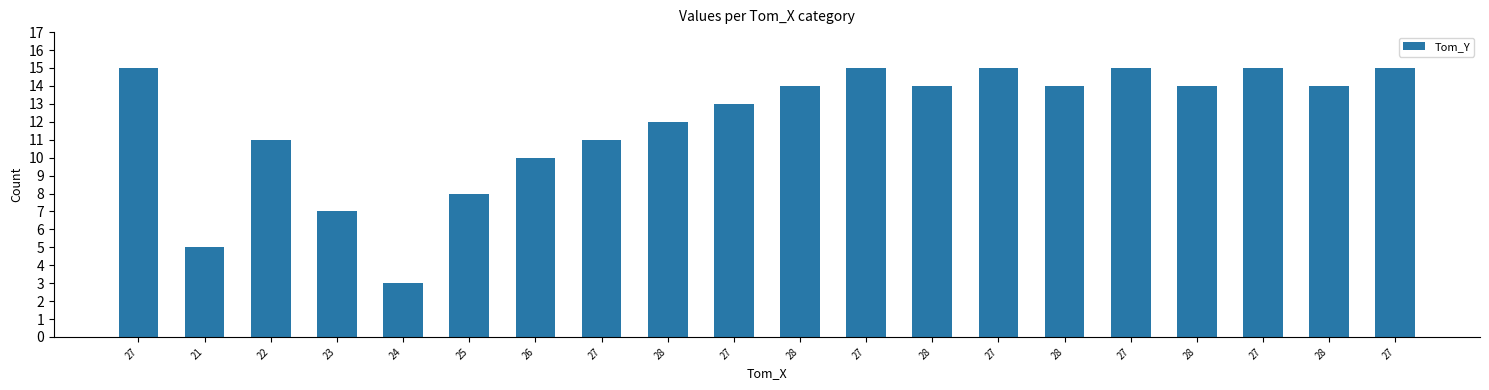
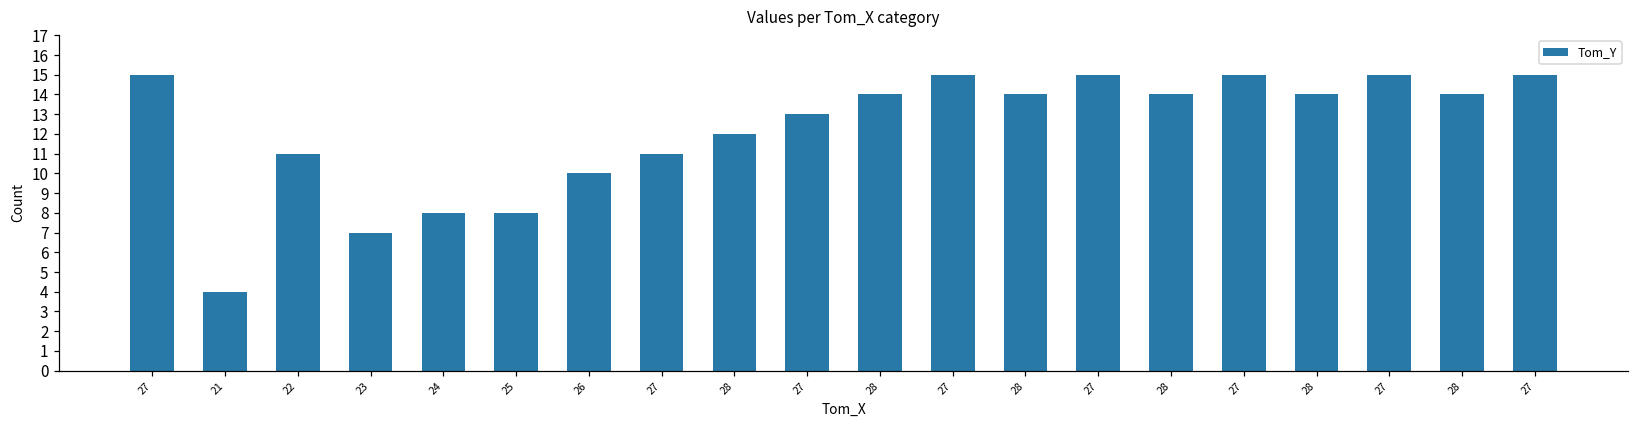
  {
-   "21": 5,
+   "21": 4,
    "22": 11,
    "23": 7,
-   "24": 3,
+   "24": 8,
    "25": 8,
    "26": 10
  }
